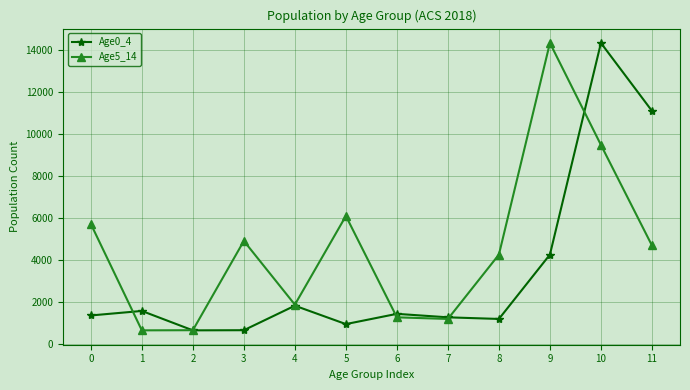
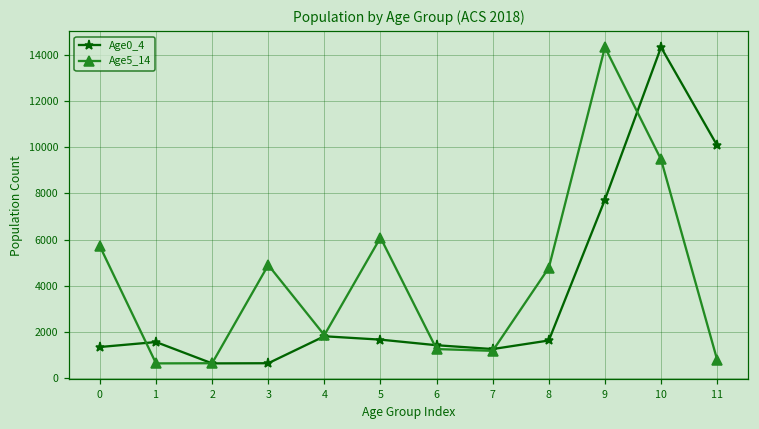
  {
    "Age0_4": {
      "0": 1400,
      "1": 1600,
      "3": 600,
-     "5": 900,
+     "5": 1700,
      "6": 1400,
-     "8": 1200,
-     "9": 4200,
+     "8": 1600,
+     "9": 7700,
      "10": 14300,
-     "11": 11100
+     "11": 10100
    },
    "Age5_14": {
      "0": 5700,
      "1": 600,
      "3": 4900,
      "5": 6100,
      "6": 1300,
-     "8": 4200,
+     "8": 4800,
      "9": 14300,
      "10": 9500,
-     "11": 4700
+     "11": 800
    }
  }
